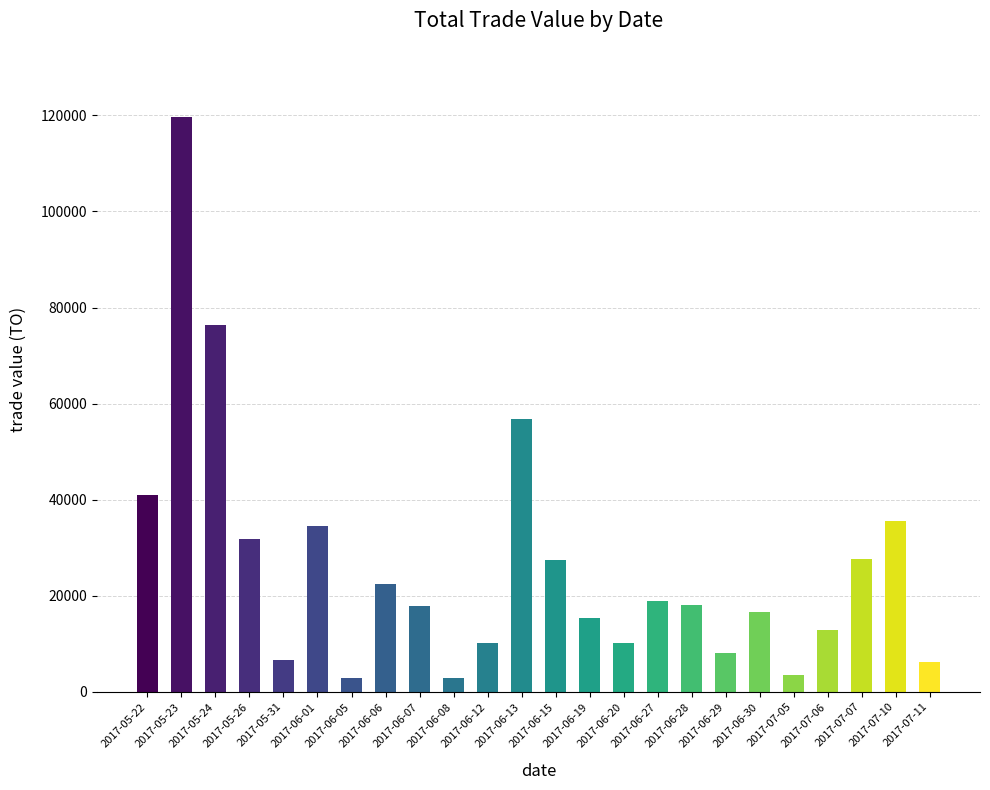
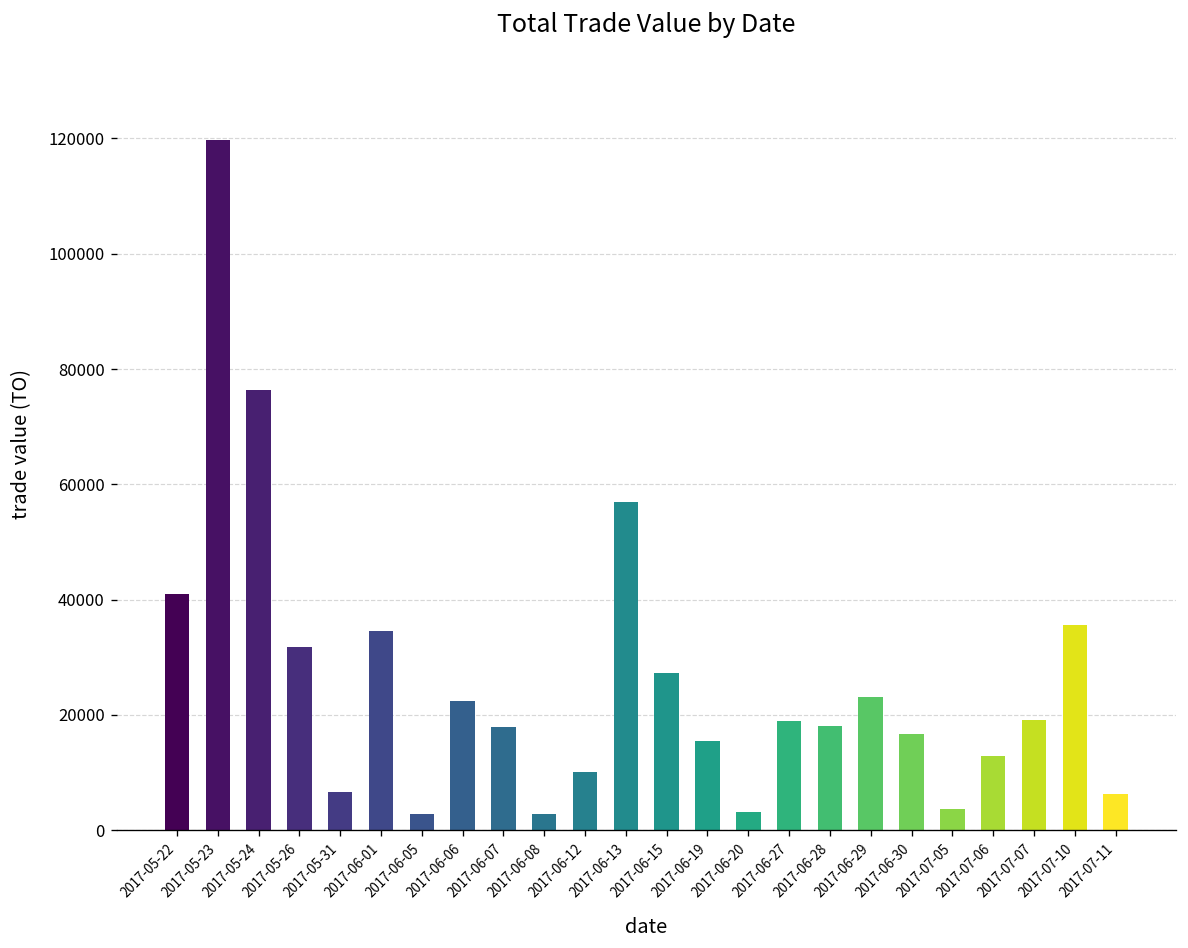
  {
    "2017-05-22": 41000,
    "2017-05-23": 120000,
    "2017-05-24": 76000,
    "2017-05-26": 32000,
    "2017-05-31": 7000,
    "2017-06-01": 35000,
    "2017-06-05": 3000,
    "2017-06-06": 22000,
    "2017-06-07": 18000,
    "2017-06-08": 3000,
    "2017-06-12": 10000,
    "2017-06-13": 57000,
    "2017-06-15": 27000,
    "2017-06-19": 15000,
-   "2017-06-20": 10000,
+   "2017-06-20": 3000,
    "2017-06-27": 19000,
    "2017-06-28": 18000,
-   "2017-06-29": 8000,
+   "2017-06-29": 23000,
    "2017-06-30": 17000,
    "2017-07-05": 4000,
    "2017-07-06": 13000,
-   "2017-07-07": 28000,
+   "2017-07-07": 19000,
    "2017-07-10": 36000,
    "2017-07-11": 6000
  }
